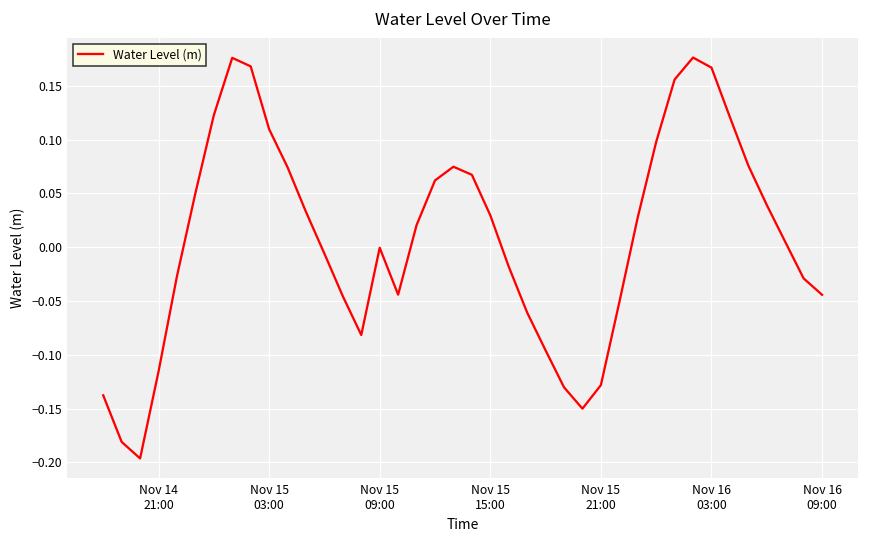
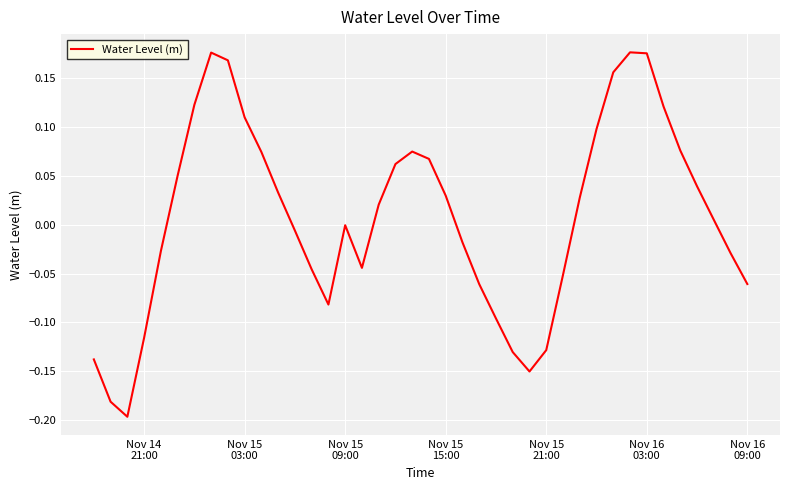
  {
    "Nov 14 21:00": -0.12,
    "Nov 15 03:00": 0.11,
    "Nov 15 09:00": 0.00,
    "Nov 15 15:00": 0.03,
    "Nov 15 21:00": -0.13,
-   "Nov 16 03:00": 0.17,
-   "Nov 16 09:00": -0.04
+   "Nov 16 03:00": 0.18,
+   "Nov 16 09:00": -0.06
  }
